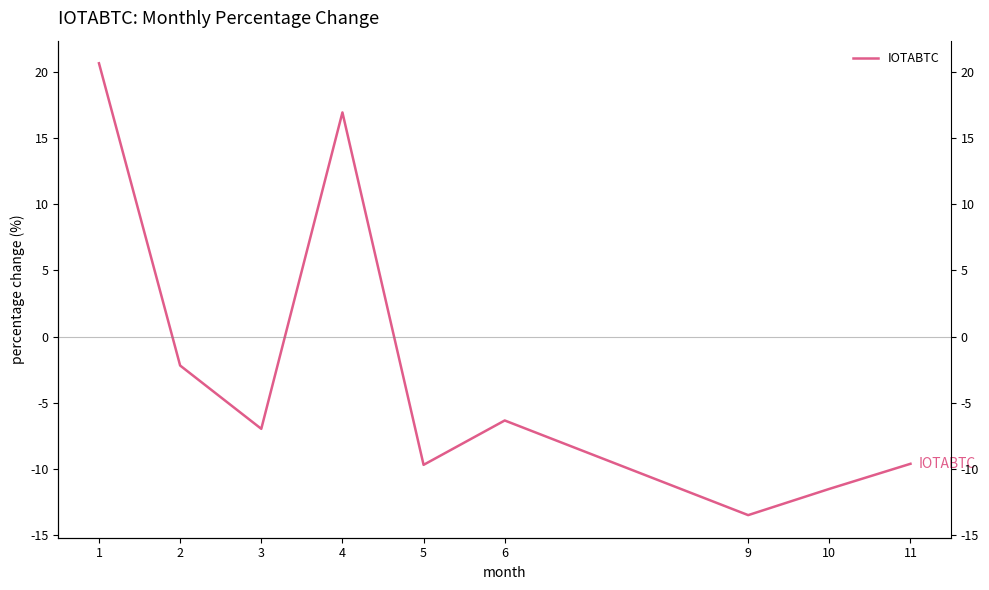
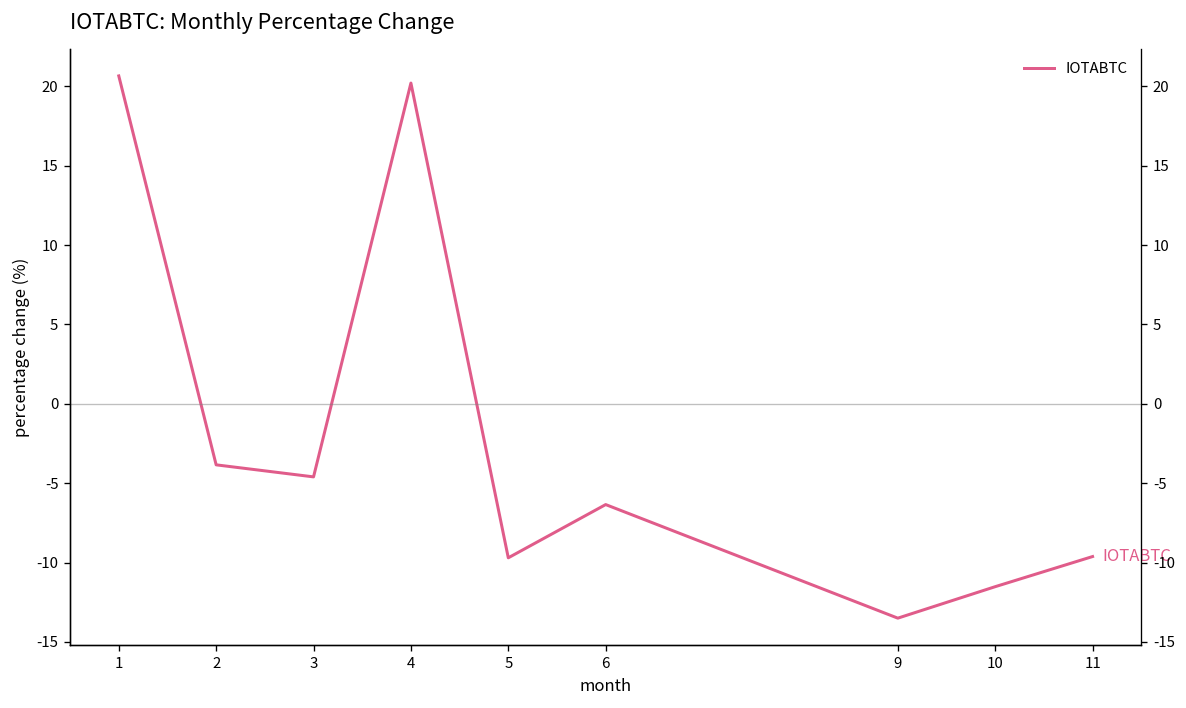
  {
    "1": 20.7,
-   "2": -2.2,
-   "3": -7.0,
-   "4": 16.9,
+   "2": -3.8,
+   "3": -4.6,
+   "4": 20.2,
    "5": -9.7,
    "6": -6.3,
    "9": -13.5,
    "10": -11.5,
    "11": -9.6
  }
